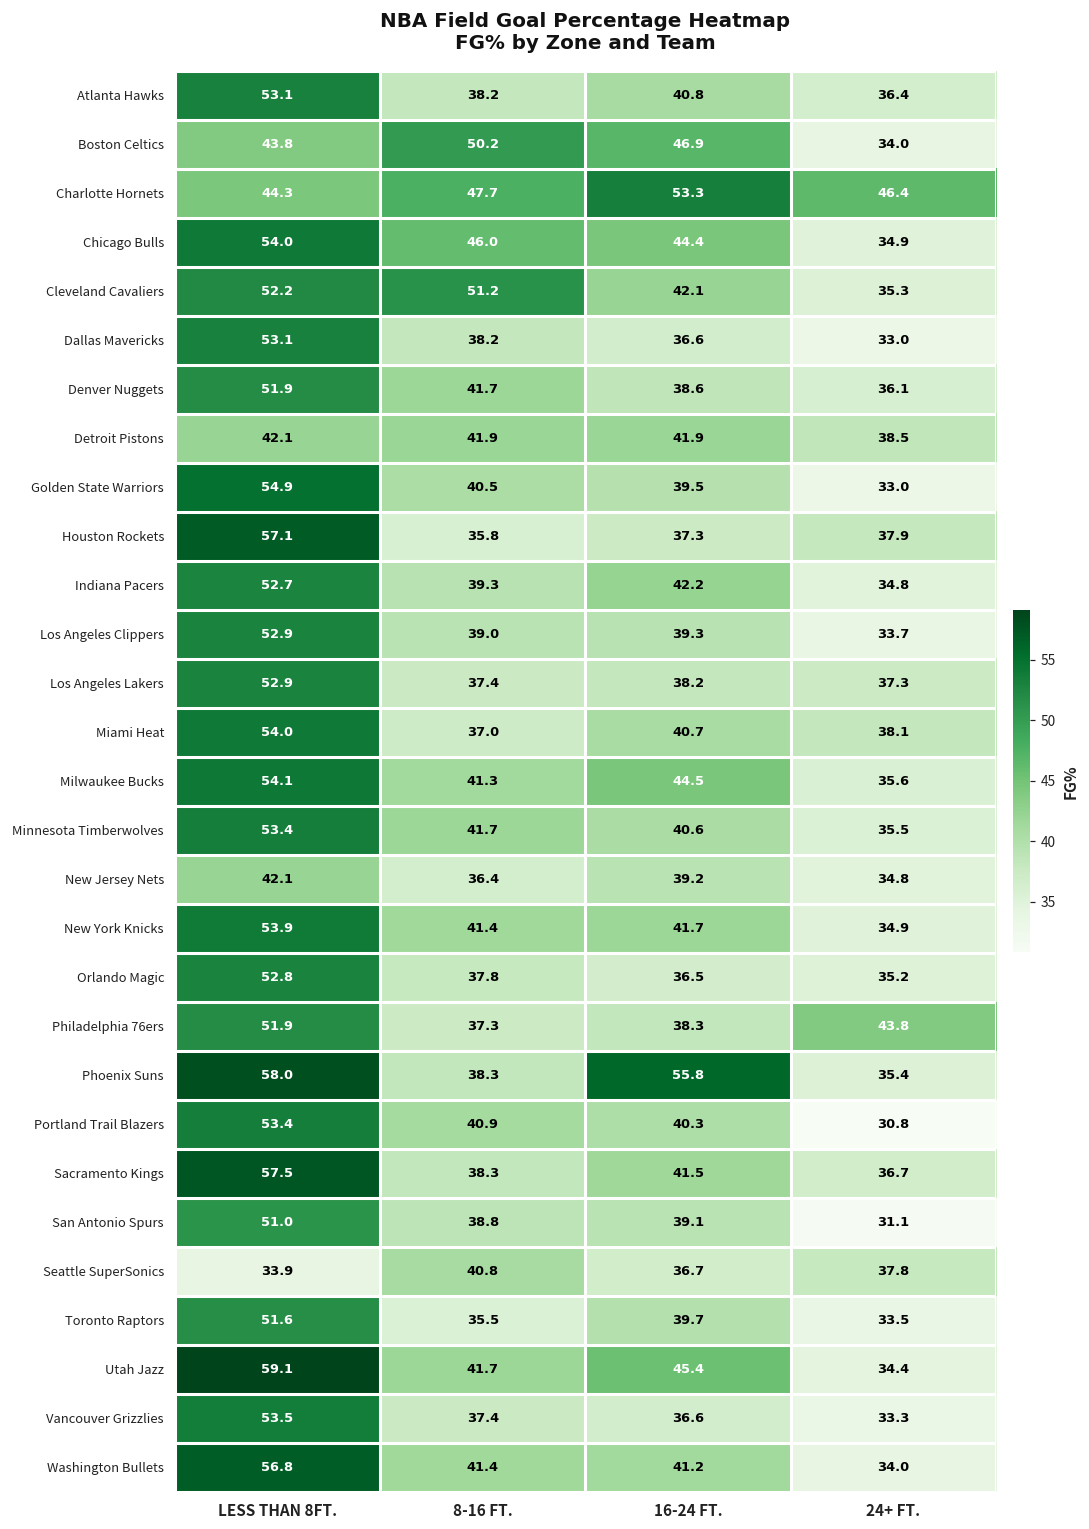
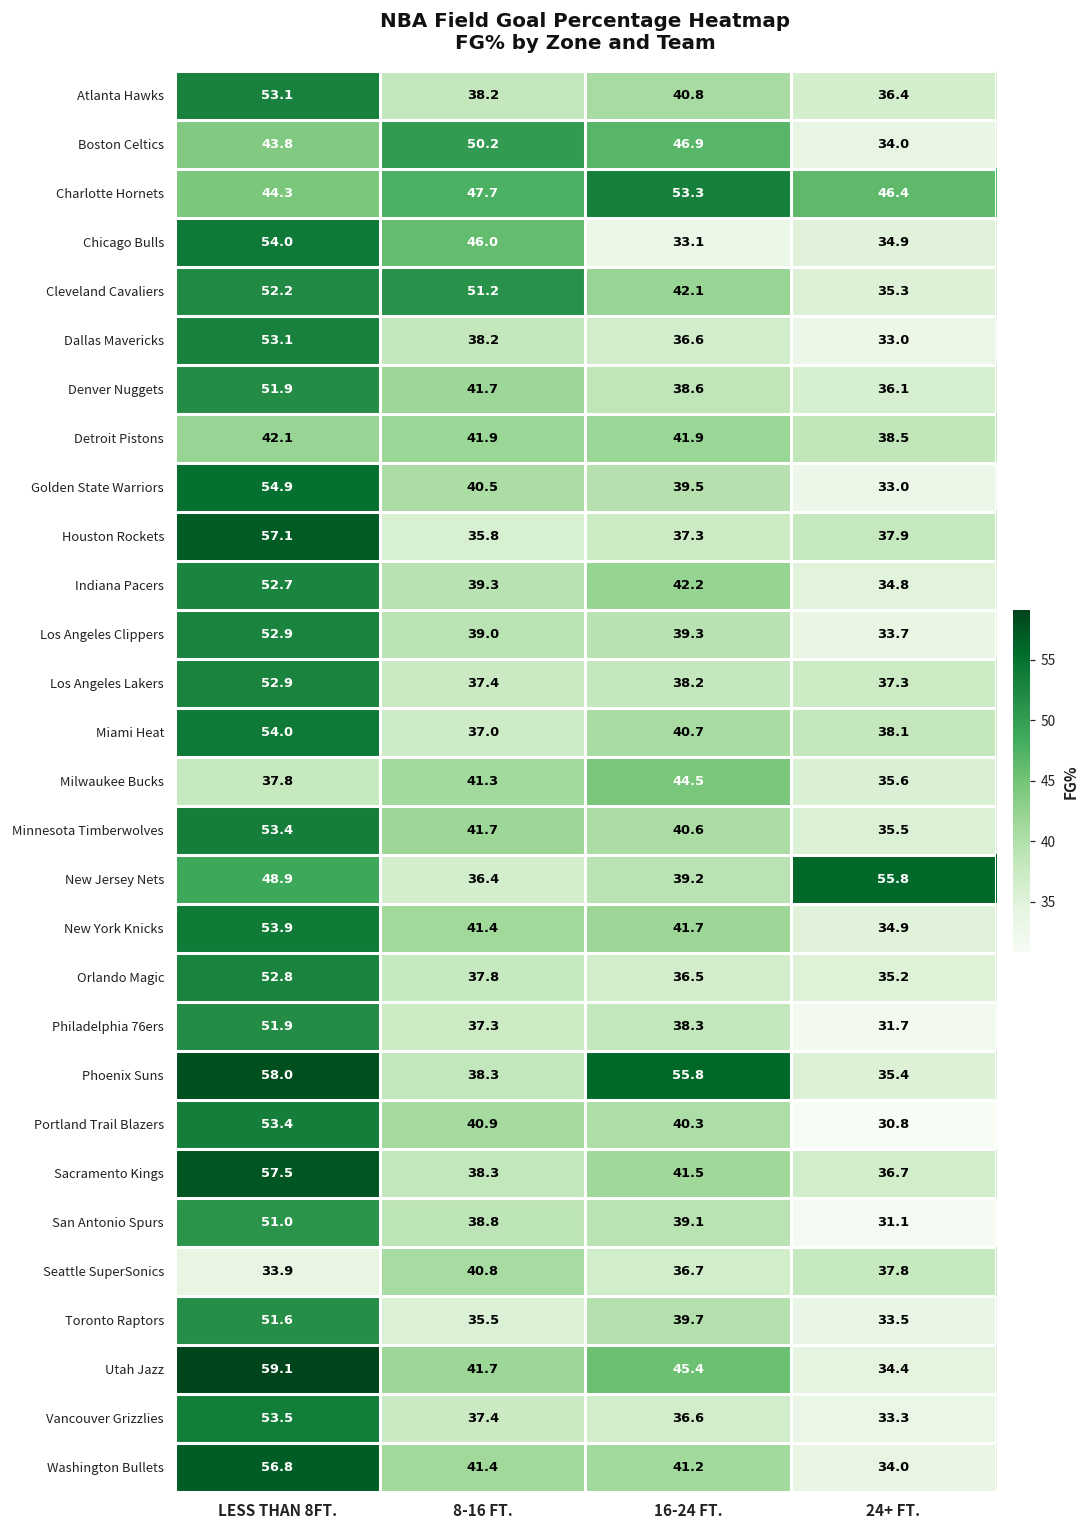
  {
    "Atlanta Hawks": {
      "LESS THAN 8FT.": 53.1,
      "8-16 FT.": 38.2,
      "16-24 FT.": 40.8,
      "24+ FT.": 36.4
    },
    "Boston Celtics": {
      "LESS THAN 8FT.": 43.8,
      "8-16 FT.": 50.2,
      "16-24 FT.": 46.9,
      "24+ FT.": 34.0
    },
    "Charlotte Hornets": {
      "LESS THAN 8FT.": 44.3,
      "8-16 FT.": 47.7,
      "16-24 FT.": 53.3,
      "24+ FT.": 46.4
    },
    "Chicago Bulls": {
      "LESS THAN 8FT.": 54.0,
      "8-16 FT.": 46.0,
-     "16-24 FT.": 44.4,
+     "16-24 FT.": 33.1,
      "24+ FT.": 34.9
    },
    "Cleveland Cavaliers": {
      "LESS THAN 8FT.": 52.2,
      "8-16 FT.": 51.2,
      "16-24 FT.": 42.1,
      "24+ FT.": 35.3
    },
    "Dallas Mavericks": {
      "LESS THAN 8FT.": 53.1,
      "8-16 FT.": 38.2,
      "16-24 FT.": 36.6,
      "24+ FT.": 33.0
    },
    "Denver Nuggets": {
      "LESS THAN 8FT.": 51.9,
      "8-16 FT.": 41.7,
      "16-24 FT.": 38.6,
      "24+ FT.": 36.1
    },
    "Detroit Pistons": {
      "LESS THAN 8FT.": 42.1,
      "8-16 FT.": 41.9,
      "16-24 FT.": 41.9,
      "24+ FT.": 38.5
    },
    "Golden State Warriors": {
      "LESS THAN 8FT.": 54.9,
      "8-16 FT.": 40.5,
      "16-24 FT.": 39.5,
      "24+ FT.": 33.0
    },
    "Houston Rockets": {
      "LESS THAN 8FT.": 57.1,
      "8-16 FT.": 35.8,
      "16-24 FT.": 37.3,
      "24+ FT.": 37.9
    },
    "Indiana Pacers": {
      "LESS THAN 8FT.": 52.7,
      "8-16 FT.": 39.3,
      "16-24 FT.": 42.2,
      "24+ FT.": 34.8
    },
    "Los Angeles Clippers": {
      "LESS THAN 8FT.": 52.9,
      "8-16 FT.": 39.0,
      "16-24 FT.": 39.3,
      "24+ FT.": 33.7
    },
    "Los Angeles Lakers": {
      "LESS THAN 8FT.": 52.9,
      "8-16 FT.": 37.4,
      "16-24 FT.": 38.2,
      "24+ FT.": 37.3
    },
    "Miami Heat": {
      "LESS THAN 8FT.": 54.0,
      "8-16 FT.": 37.0,
      "16-24 FT.": 40.7,
      "24+ FT.": 38.1
    },
    "Milwaukee Bucks": {
-     "LESS THAN 8FT.": 54.1,
+     "LESS THAN 8FT.": 37.8,
      "8-16 FT.": 41.3,
      "16-24 FT.": 44.5,
      "24+ FT.": 35.6
    },
    "Minnesota Timberwolves": {
      "LESS THAN 8FT.": 53.4,
      "8-16 FT.": 41.7,
      "16-24 FT.": 40.6,
      "24+ FT.": 35.5
    },
    "New Jersey Nets": {
-     "LESS THAN 8FT.": 42.1,
+     "LESS THAN 8FT.": 48.9,
      "8-16 FT.": 36.4,
      "16-24 FT.": 39.2,
-     "24+ FT.": 34.8
+     "24+ FT.": 55.8
    },
    "New York Knicks": {
      "LESS THAN 8FT.": 53.9,
      "8-16 FT.": 41.4,
      "16-24 FT.": 41.7,
      "24+ FT.": 34.9
    },
    "Orlando Magic": {
      "LESS THAN 8FT.": 52.8,
      "8-16 FT.": 37.8,
      "16-24 FT.": 36.5,
      "24+ FT.": 35.2
    },
    "Philadelphia 76ers": {
      "LESS THAN 8FT.": 51.9,
      "8-16 FT.": 37.3,
      "16-24 FT.": 38.3,
-     "24+ FT.": 43.8
+     "24+ FT.": 31.7
    },
    "Phoenix Suns": {
      "LESS THAN 8FT.": 58.0,
      "8-16 FT.": 38.3,
      "16-24 FT.": 55.8,
      "24+ FT.": 35.4
    },
    "Portland Trail Blazers": {
      "LESS THAN 8FT.": 53.4,
      "8-16 FT.": 40.9,
      "16-24 FT.": 40.3,
      "24+ FT.": 30.8
    },
    "Sacramento Kings": {
      "LESS THAN 8FT.": 57.5,
      "8-16 FT.": 38.3,
      "16-24 FT.": 41.5,
      "24+ FT.": 36.7
    },
    "San Antonio Spurs": {
      "LESS THAN 8FT.": 51.0,
      "8-16 FT.": 38.8,
      "16-24 FT.": 39.1,
      "24+ FT.": 31.1
    },
    "Seattle SuperSonics": {
      "LESS THAN 8FT.": 33.9,
      "8-16 FT.": 40.8,
      "16-24 FT.": 36.7,
      "24+ FT.": 37.8
    },
    "Toronto Raptors": {
      "LESS THAN 8FT.": 51.6,
      "8-16 FT.": 35.5,
      "16-24 FT.": 39.7,
      "24+ FT.": 33.5
    },
    "Utah Jazz": {
      "LESS THAN 8FT.": 59.1,
      "8-16 FT.": 41.7,
      "16-24 FT.": 45.4,
      "24+ FT.": 34.4
    },
    "Vancouver Grizzlies": {
      "LESS THAN 8FT.": 53.5,
      "8-16 FT.": 37.4,
      "16-24 FT.": 36.6,
      "24+ FT.": 33.3
    },
    "Washington Bullets": {
      "LESS THAN 8FT.": 56.8,
      "8-16 FT.": 41.4,
      "16-24 FT.": 41.2,
      "24+ FT.": 34.0
    }
  }
